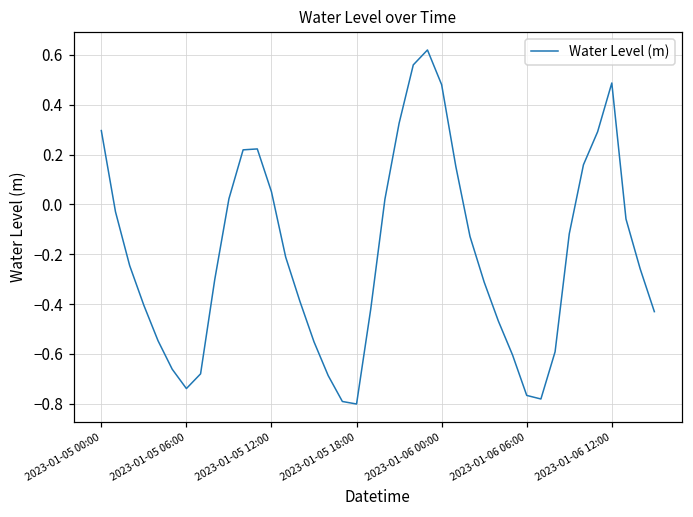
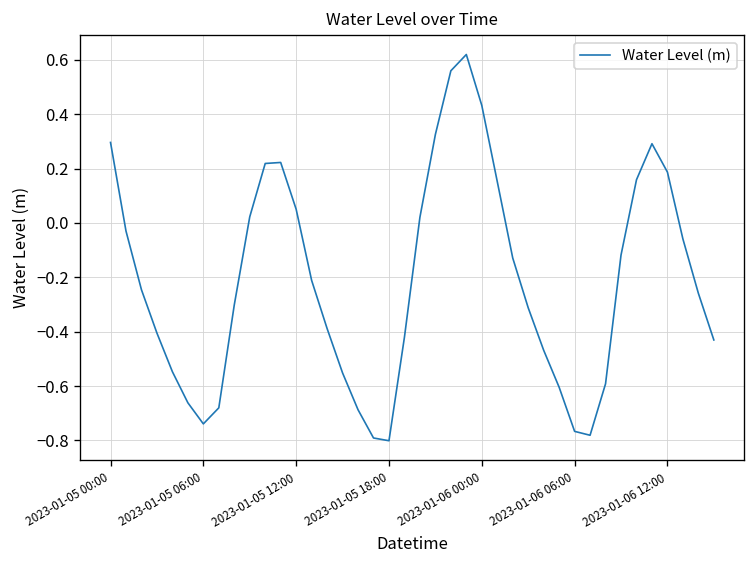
  {
    "2023-01-05 00:00": 0.30,
    "2023-01-05 06:00": -0.74,
    "2023-01-05 12:00": 0.05,
    "2023-01-05 18:00": -0.80,
-   "2023-01-06 00:00": 0.48,
+   "2023-01-06 00:00": 0.43,
    "2023-01-06 06:00": -0.77,
-   "2023-01-06 12:00": 0.49
+   "2023-01-06 12:00": 0.19
  }
